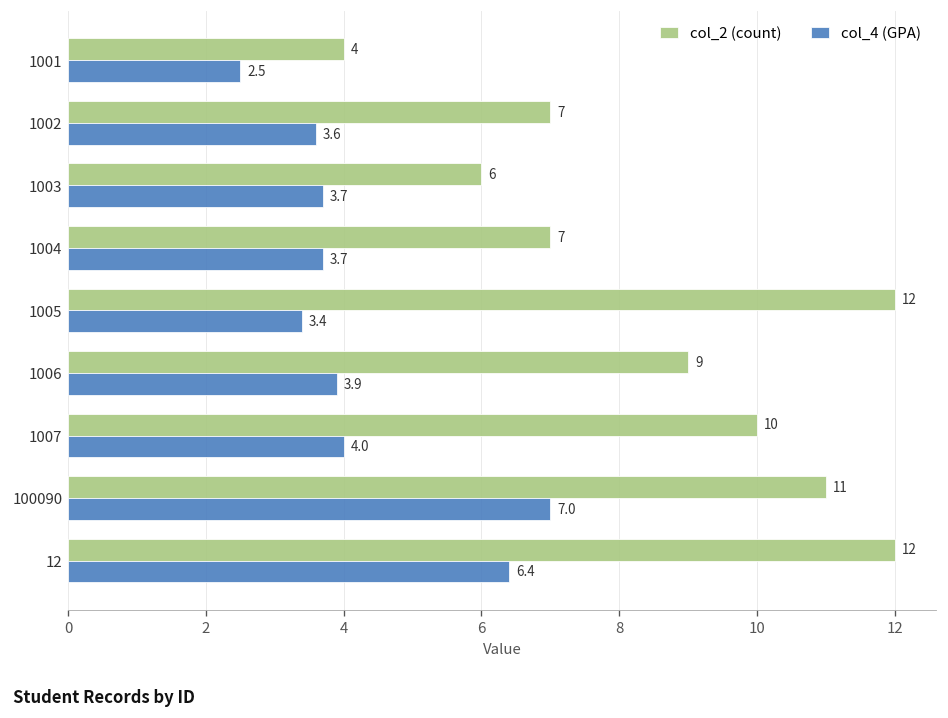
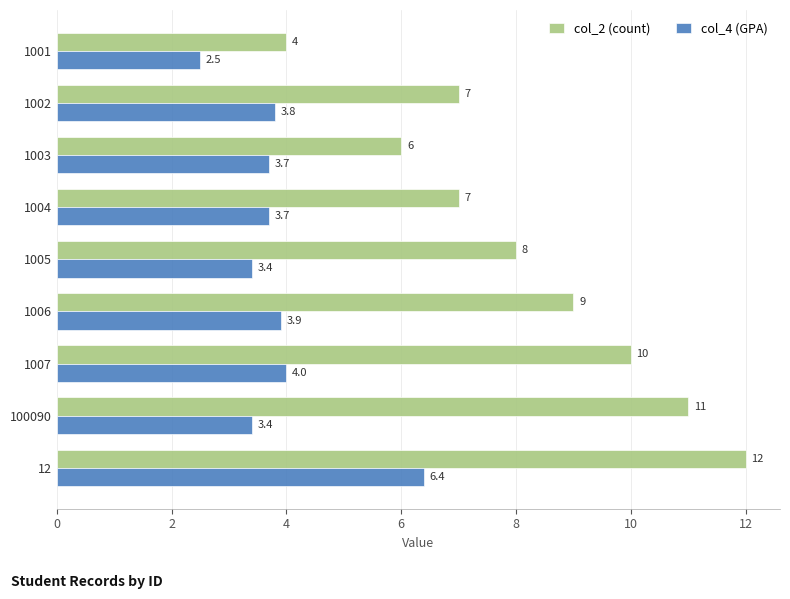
  {
    "col_2 (count)": {
      "1001": 4,
      "1002": 7,
      "1003": 6,
      "1004": 7,
-     "1005": 12,
+     "1005": 8,
      "1006": 9,
      "1007": 10,
      "100090": 11,
      "12": 12
    },
    "col_4 (GPA)": {
      "1001": 2.5,
-     "1002": 3.6,
+     "1002": 3.8,
      "1003": 3.7,
      "1004": 3.7,
      "1005": 3.4,
      "1006": 3.9,
      "1007": 4.0,
-     "100090": 7.0,
+     "100090": 3.4,
      "12": 6.4
    }
  }
